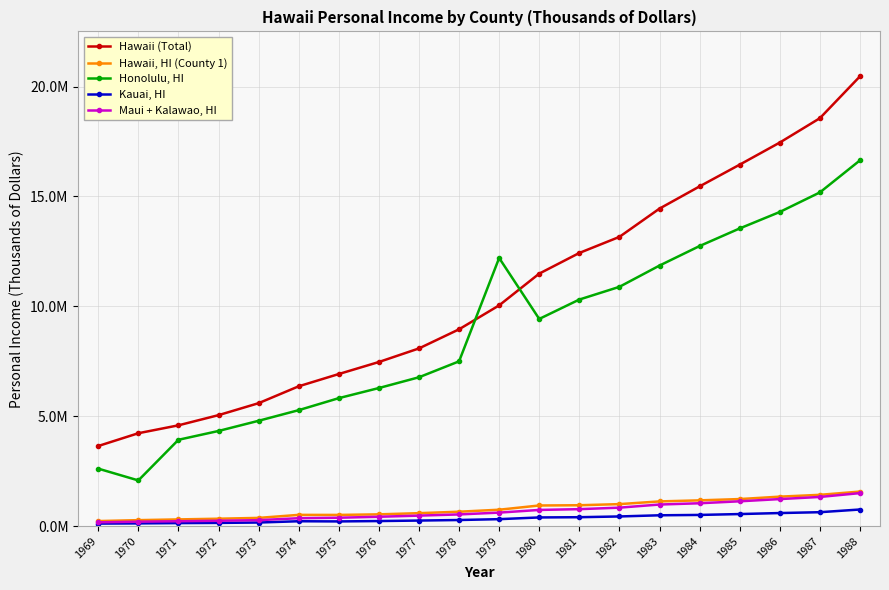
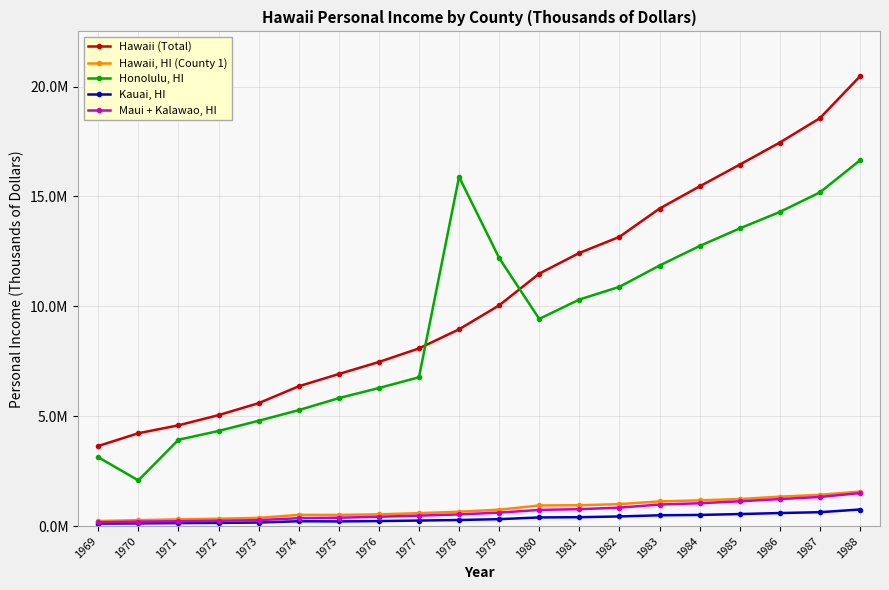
  {
    "Hawaii (Total)": {
      "1969": 3600000,
      "1970": 4200000,
      "1971": 4600000,
      "1972": 5000000,
      "1973": 5600000,
      "1974": 6400000,
      "1975": 6900000,
      "1976": 7500000,
      "1977": 8100000,
      "1978": 9000000,
      "1979": 10000000,
      "1980": 11500000,
      "1981": 12400000,
      "1982": 13200000,
      "1983": 14400000,
      "1984": 15500000,
      "1985": 16400000,
      "1986": 17500000,
      "1987": 18600000,
      "1988": 20500000
    },
    "Hawaii, HI (County 1)": {
      "1974": 500000,
      "1975": 500000,
      "1978": 700000,
      "1979": 700000,
      "1980": 900000,
      "1981": 900000,
      "1982": 1000000,
      "1983": 1100000,
      "1984": 1200000
    },
    "Honolulu, HI": {
-     "1969": 2600000,
+     "1969": 3100000,
      "1970": 2100000,
      "1971": 3900000,
      "1972": 4300000,
      "1973": 4800000,
      "1974": 5300000,
      "1975": 5800000,
      "1976": 6300000,
      "1977": 6800000,
-     "1978": 7500000,
+     "1978": 15900000,
      "1979": 12200000,
      "1980": 9400000,
      "1981": 10300000,
      "1982": 10900000,
      "1983": 11900000,
      "1984": 12700000,
      "1985": 13500000,
      "1986": 14300000,
      "1987": 15200000,
      "1988": 16600000
    },
    "Kauai, HI": {
      "1974": 200000,
      "1975": 200000,
      "1976": 200000,
      "1977": 300000,
      "1978": 300000,
      "1979": 300000,
      "1980": 400000,
      "1981": 400000,
      "1982": 400000,
      "1983": 500000,
      "1984": 500000,
      "1985": 500000,
      "1986": 600000,
      "1987": 600000,
      "1988": 800000
    },
    "Maui + Kalawao, HI": {
      "1974": 400000,
      "1975": 400000,
      "1978": 500000,
      "1979": 600000,
      "1980": 700000,
      "1981": 800000,
      "1982": 800000,
      "1983": 1000000,
      "1984": 1000000
    }
  }
